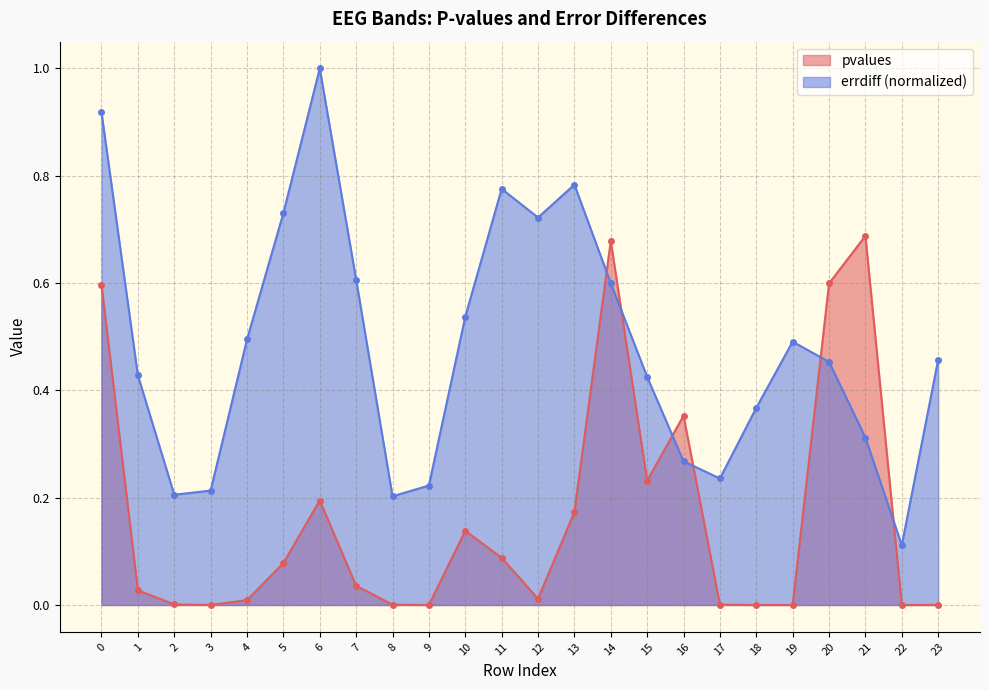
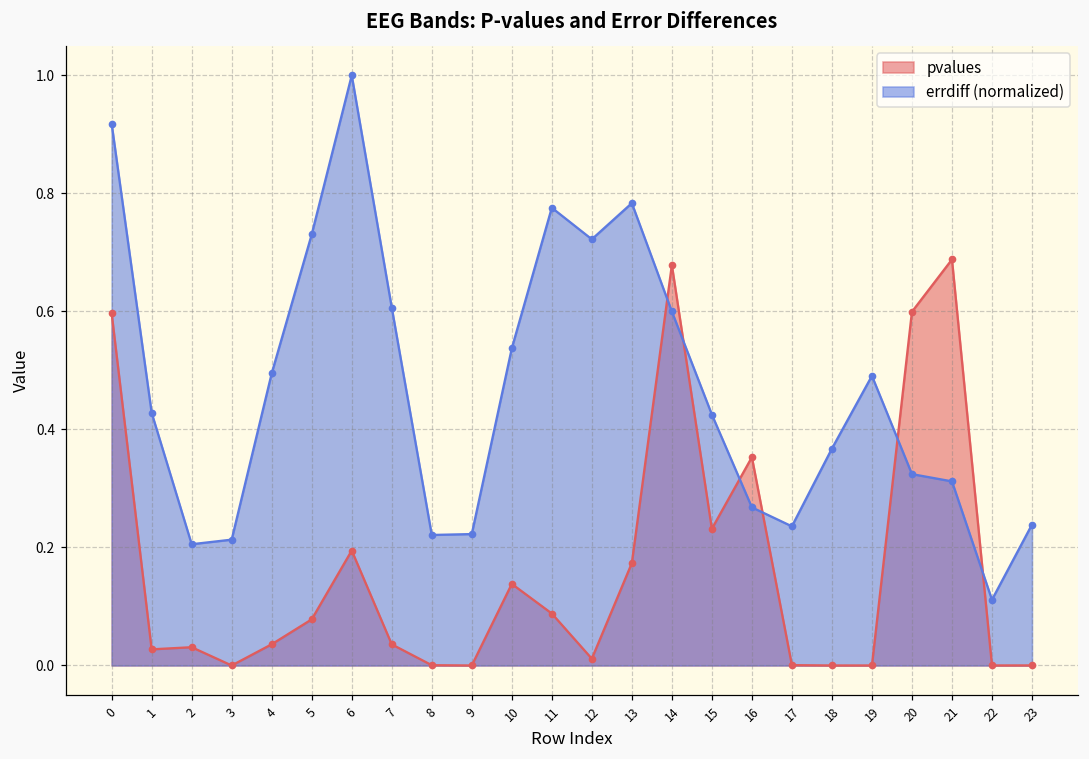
  {
    "pvalues": {
      "0": 0.60,
      "1": 0.03,
-     "2": 0.00,
+     "2": 0.03,
      "3": 0.00,
-     "4": 0.01,
+     "4": 0.04,
      "5": 0.08,
      "6": 0.19,
      "7": 0.04,
      "8": 0.00,
      "9": 0.00,
      "10": 0.14,
      "11": 0.09,
      "12": 0.01,
      "13": 0.17,
      "14": 0.68,
      "15": 0.23,
      "16": 0.35,
      "17": 0.00,
      "18": 0.00,
      "19": 0.00,
      "20": 0.60,
      "21": 0.69,
      "22": 0.00,
      "23": 0.00
    },
    "errdiff (normalized)": {
      "0": 0.92,
      "1": 0.43,
      "2": 0.21,
      "3": 0.21,
      "4": 0.49,
      "5": 0.73,
      "6": 1.00,
      "7": 0.61,
-     "8": 0.20,
+     "8": 0.22,
      "9": 0.22,
      "10": 0.54,
      "11": 0.78,
      "12": 0.72,
      "13": 0.78,
      "14": 0.60,
      "15": 0.43,
      "16": 0.27,
      "17": 0.24,
      "18": 0.37,
      "19": 0.49,
-     "20": 0.45,
+     "20": 0.32,
      "21": 0.31,
      "22": 0.11,
-     "23": 0.46
+     "23": 0.24
    }
  }
